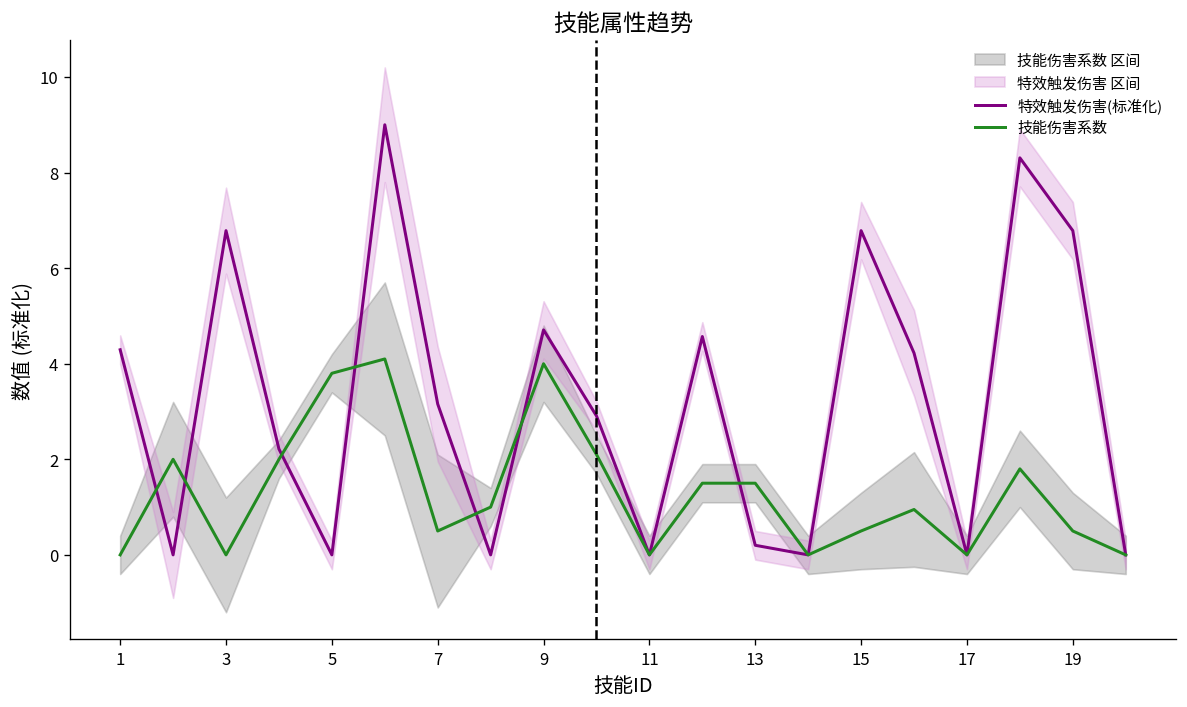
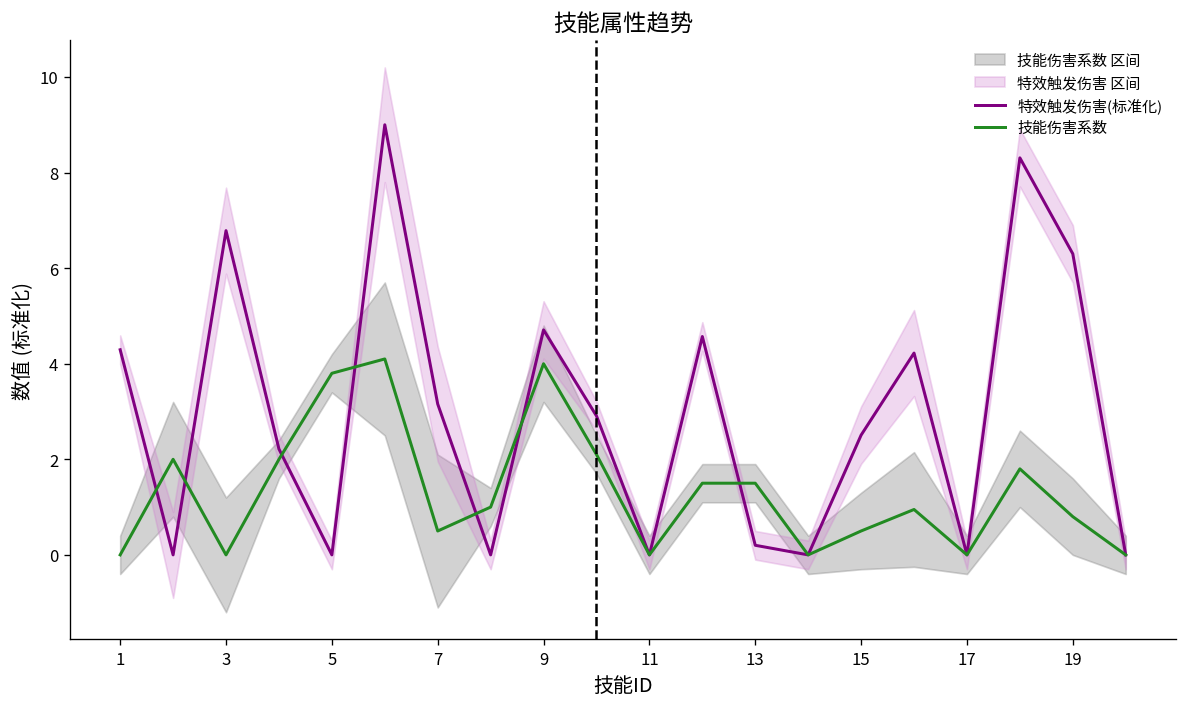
  {
    "特效触发伤害(标准化)": {
      "1": 4.3,
      "3": 6.8,
      "5": 0.0,
      "7": 3.2,
      "9": 4.7,
      "13": 0.2,
-     "15": 6.8,
-     "19": 6.8
+     "15": 2.5,
+     "19": 6.3
    },
    "技能伤害系数 区间": {
      "19": 1.6
    },
    "技能伤害系数": {
      "1": 0.0,
      "3": 0.0,
      "5": 3.8,
      "7": 0.5,
      "9": 4.0,
      "13": 1.5,
      "15": 0.5,
-     "19": 0.5
+     "19": 0.8
    }
  }
